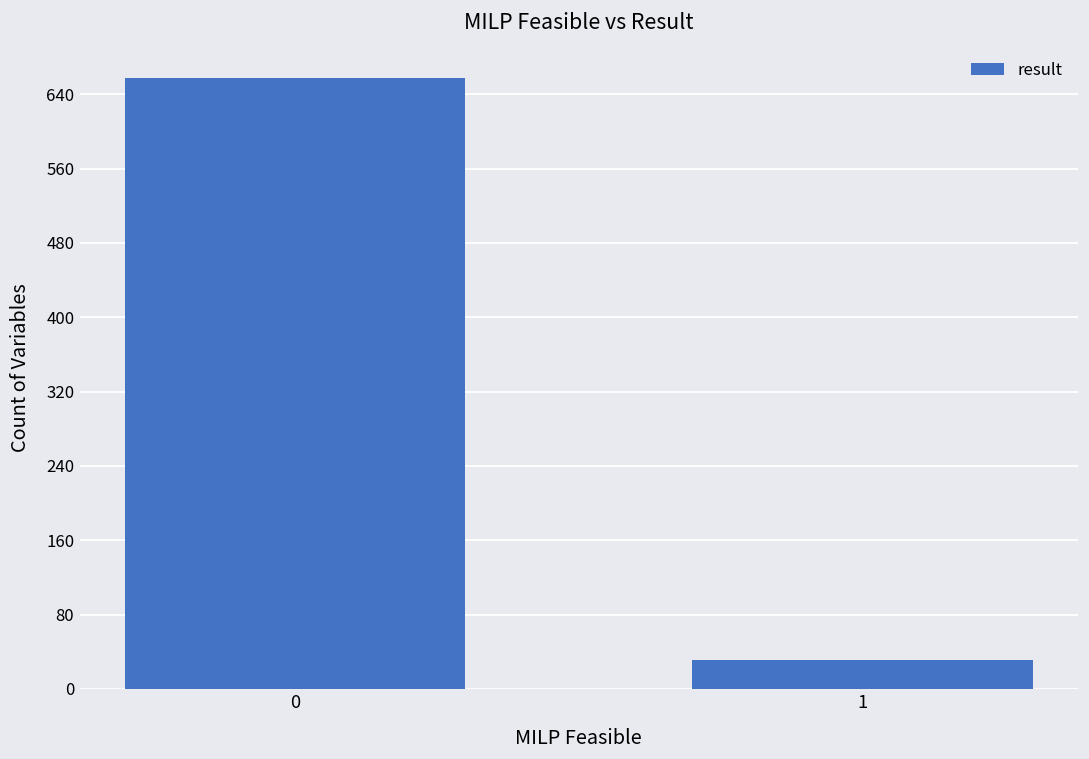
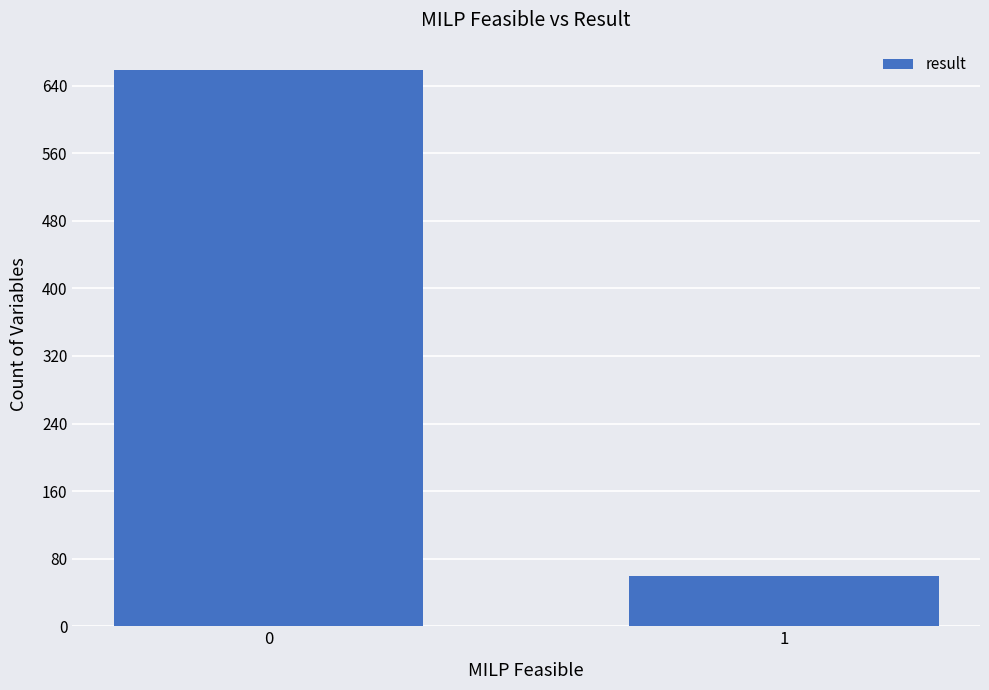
  {
    "0": 660,
-   "1": 30
+   "1": 60
  }
